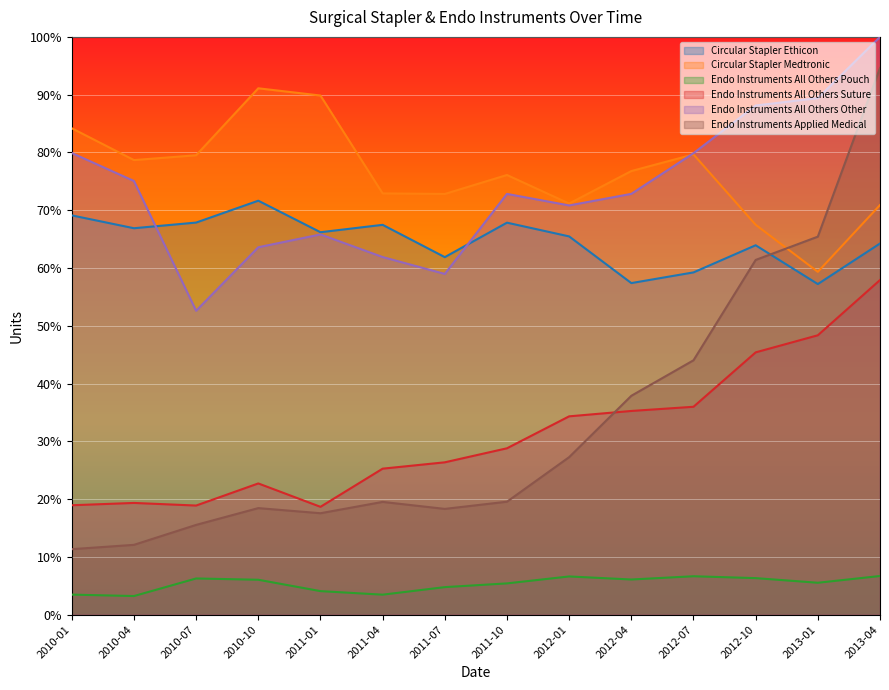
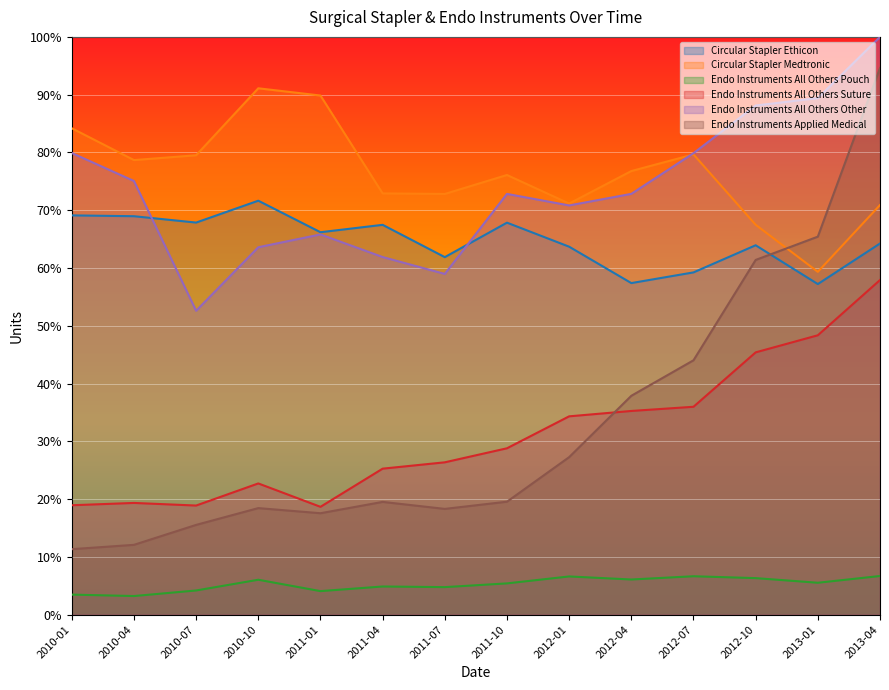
  {
    "Circular Stapler Ethicon": {
      "2010-01": "69%",
-     "2010-04": "67%",
+     "2010-04": "69%",
      "2010-07": "68%",
      "2010-10": "72%",
      "2011-04": "67%",
      "2011-07": "62%",
      "2011-10": "68%",
-     "2012-01": "65%",
+     "2012-01": "64%",
      "2012-04": "57%",
      "2012-07": "59%",
      "2012-10": "64%",
      "2013-01": "57%",
      "2013-04": "64%"
    },
    "Endo Instruments All Others Pouch": {
      "2010-01": "3%",
      "2010-04": "3%",
-     "2010-07": "6%",
+     "2010-07": "4%",
      "2010-10": "6%",
      "2011-01": "4%",
-     "2011-04": "3%",
+     "2011-04": "5%",
      "2011-07": "5%",
      "2011-10": "5%",
      "2012-01": "7%",
      "2012-04": "6%",
      "2012-07": "7%",
      "2012-10": "6%",
      "2013-01": "6%",
      "2013-04": "7%"
    },
    "Endo Instruments All Others Other": {
      "2010-01": "80%",
      "2010-04": "75%",
      "2010-07": "53%",
      "2010-10": "64%",
      "2011-04": "62%",
      "2011-07": "59%",
      "2011-10": "73%",
      "2012-04": "73%",
      "2013-04": "100%"
    }
  }
